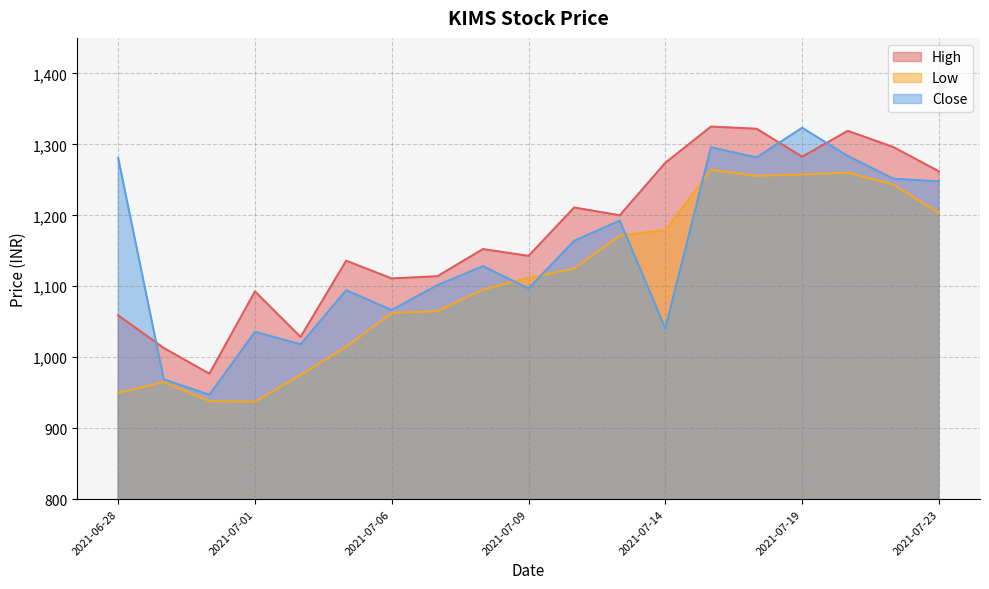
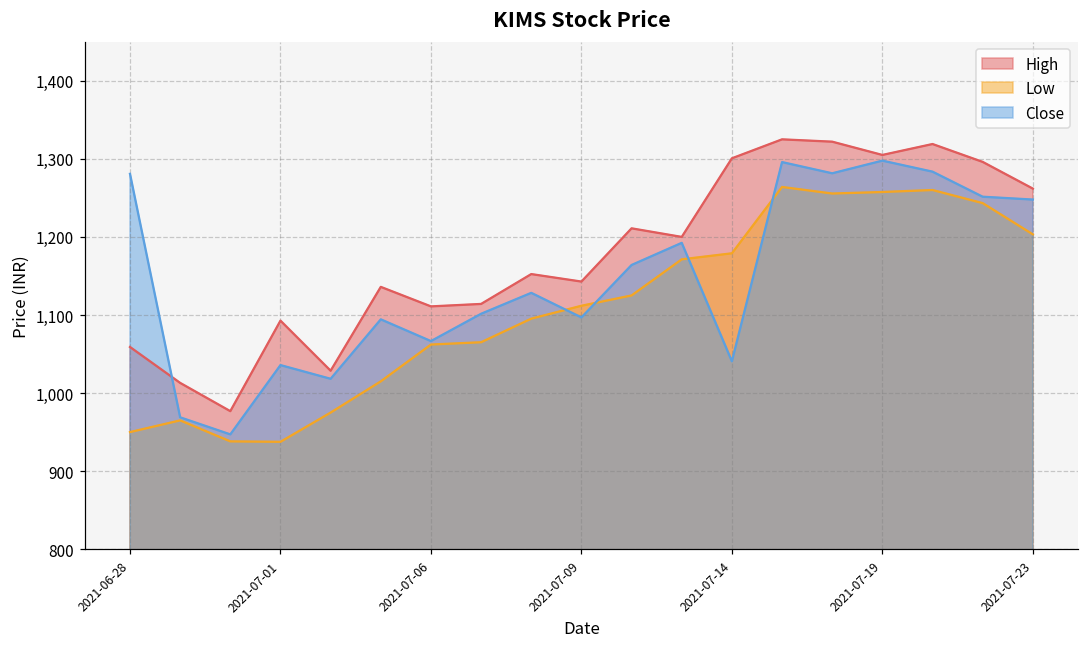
  {
    "High": {
      "2021-06-28": "1,060",
      "2021-07-01": "1,090",
      "2021-07-06": "1,110",
      "2021-07-09": "1,140",
-     "2021-07-14": "1,270",
-     "2021-07-19": "1,280",
+     "2021-07-14": "1,300",
+     "2021-07-19": "1,310",
      "2021-07-23": "1,260"
    },
    "Low": {
      "2021-06-28": "950",
      "2021-07-01": "940",
      "2021-07-06": "1,060",
      "2021-07-09": "1,110",
      "2021-07-14": "1,180",
      "2021-07-19": "1,260",
      "2021-07-23": "1,200"
    },
    "Close": {
      "2021-06-28": "1,280",
      "2021-07-01": "1,040",
      "2021-07-06": "1,070",
      "2021-07-09": "1,100",
      "2021-07-14": "1,040",
-     "2021-07-19": "1,320",
+     "2021-07-19": "1,300",
      "2021-07-23": "1,250"
    }
  }
